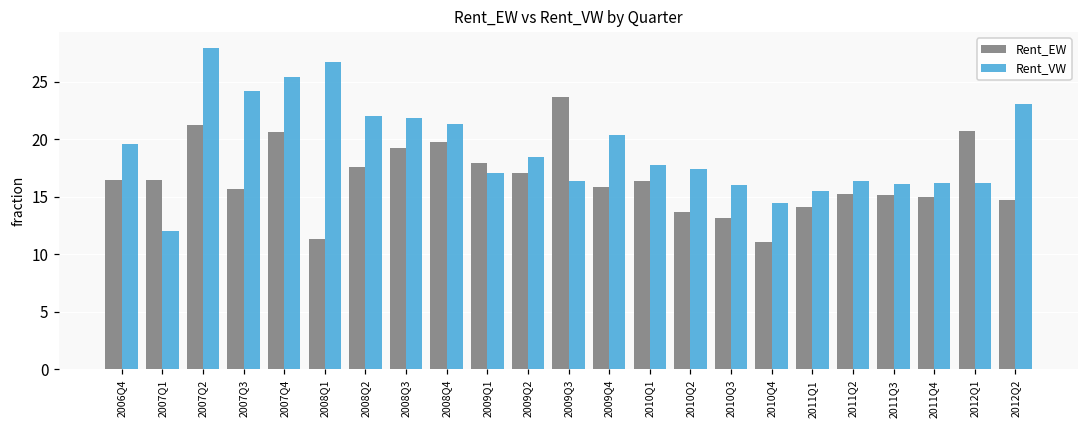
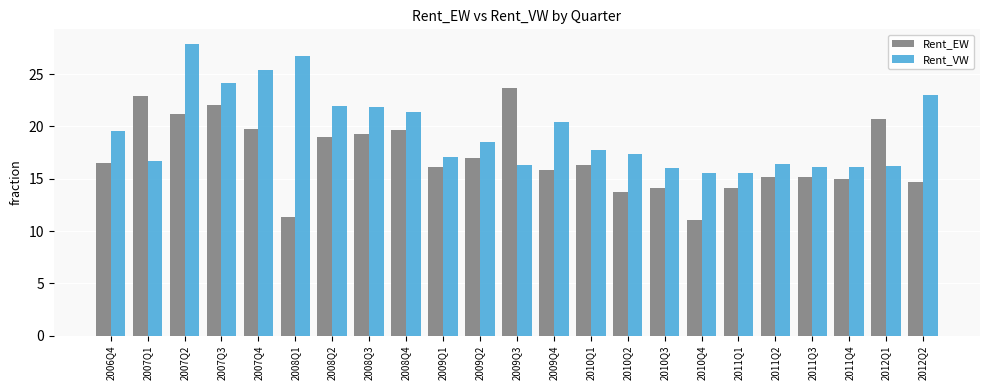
  {
    "Rent_EW": {
      "2006Q4": 16.5,
-     "2007Q1": 16.5,
+     "2007Q1": 22.9,
      "2007Q2": 21.2,
-     "2007Q3": 15.6,
-     "2007Q4": 20.7,
+     "2007Q3": 22.0,
+     "2007Q4": 19.8,
      "2008Q1": 11.3,
-     "2008Q2": 17.6,
+     "2008Q2": 18.9,
      "2008Q3": 19.3,
      "2008Q4": 19.7,
-     "2009Q1": 17.9,
+     "2009Q1": 16.2,
      "2009Q2": 17.0,
      "2009Q3": 23.7,
      "2009Q4": 15.8,
      "2010Q1": 16.3,
      "2010Q2": 13.7,
-     "2010Q3": 13.1,
+     "2010Q3": 14.1,
      "2010Q4": 11.1,
      "2011Q1": 14.1,
      "2011Q2": 15.2,
      "2011Q3": 15.1,
      "2011Q4": 15.0,
      "2012Q1": 20.7,
      "2012Q2": 14.7
    },
    "Rent_VW": {
      "2006Q4": 19.6,
-     "2007Q1": 12.0,
+     "2007Q1": 16.7,
      "2007Q2": 27.9,
      "2007Q3": 24.2,
      "2007Q4": 25.4,
      "2008Q1": 26.7,
      "2008Q2": 22.0,
      "2008Q3": 21.8,
      "2008Q4": 21.3,
      "2009Q1": 17.1,
      "2009Q2": 18.5,
      "2009Q3": 16.3,
      "2009Q4": 20.4,
      "2010Q1": 17.8,
      "2010Q2": 17.4,
      "2010Q3": 16.0,
-     "2010Q4": 14.4,
+     "2010Q4": 15.6,
      "2011Q1": 15.5,
      "2011Q2": 16.4,
      "2011Q3": 16.1,
      "2011Q4": 16.1,
      "2012Q1": 16.2,
      "2012Q2": 23.0
    }
  }
